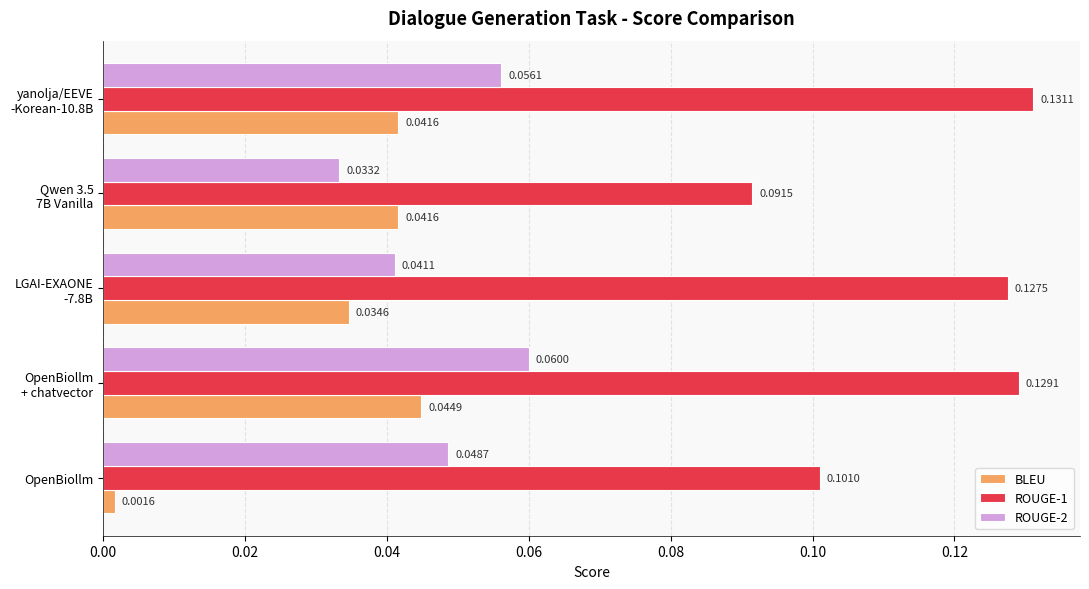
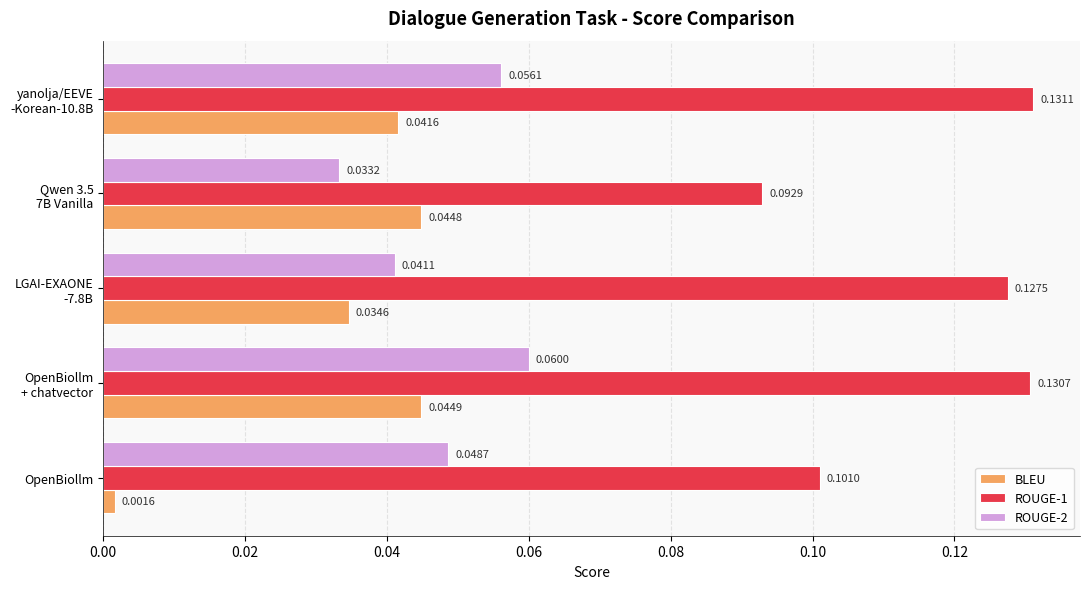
  {
    "BLEU": {
      "yanolja/EEVE -Korean-10.8B": 0.0416,
-     "Qwen 3.5 7B Vanilla": 0.0416,
+     "Qwen 3.5 7B Vanilla": 0.0448,
      "LGAI-EXAONE -7.8B": 0.0346,
      "OpenBiollm + chatvector": 0.0449,
      "OpenBiollm": 0.0016
    },
    "ROUGE-1": {
      "yanolja/EEVE -Korean-10.8B": 0.1311,
-     "Qwen 3.5 7B Vanilla": 0.0915,
+     "Qwen 3.5 7B Vanilla": 0.0929,
      "LGAI-EXAONE -7.8B": 0.1275,
-     "OpenBiollm + chatvector": 0.1291,
+     "OpenBiollm + chatvector": 0.1307,
      "OpenBiollm": 0.1010
    },
    "ROUGE-2": {
      "yanolja/EEVE -Korean-10.8B": 0.0561,
      "Qwen 3.5 7B Vanilla": 0.0332,
      "LGAI-EXAONE -7.8B": 0.0411,
      "OpenBiollm + chatvector": 0.0600,
      "OpenBiollm": 0.0487
    }
  }
